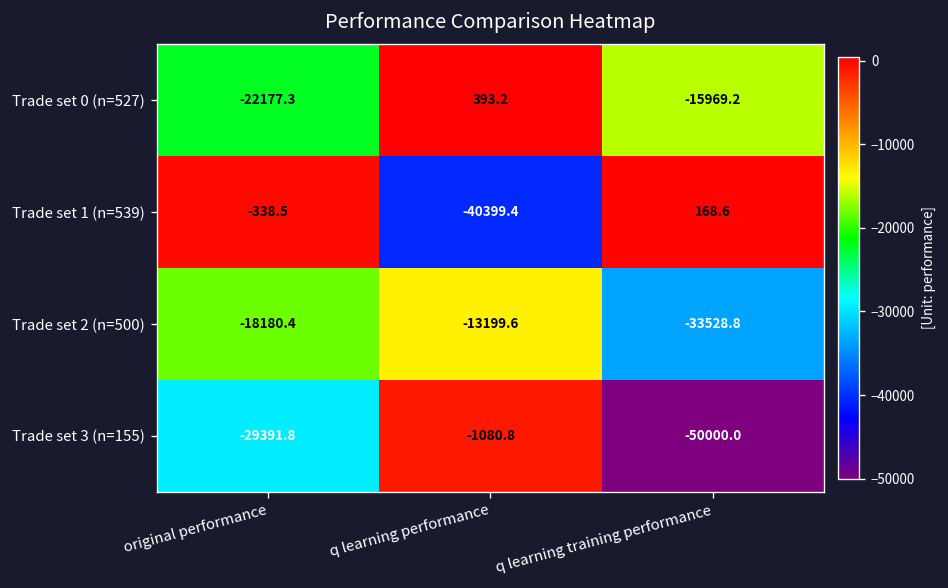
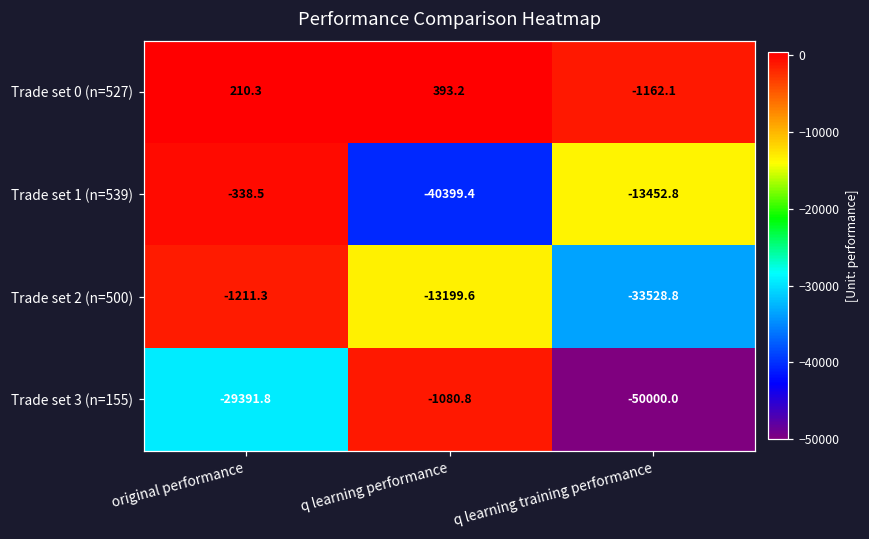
  {
    "Trade set 0 (n=527)": {
-     "original performance": -22177.3,
+     "original performance": 210.3,
      "q learning performance": 393.2,
-     "q learning training performance": -15969.2
+     "q learning training performance": -1162.1
    },
    "Trade set 1 (n=539)": {
      "original performance": -338.5,
      "q learning performance": -40399.4,
-     "q learning training performance": 168.6
+     "q learning training performance": -13452.8
    },
    "Trade set 2 (n=500)": {
-     "original performance": -18180.4,
+     "original performance": -1211.3,
      "q learning performance": -13199.6,
      "q learning training performance": -33528.8
    },
    "Trade set 3 (n=155)": {
      "original performance": -29391.8,
      "q learning performance": -1080.8,
      "q learning training performance": -50000.0
    }
  }
